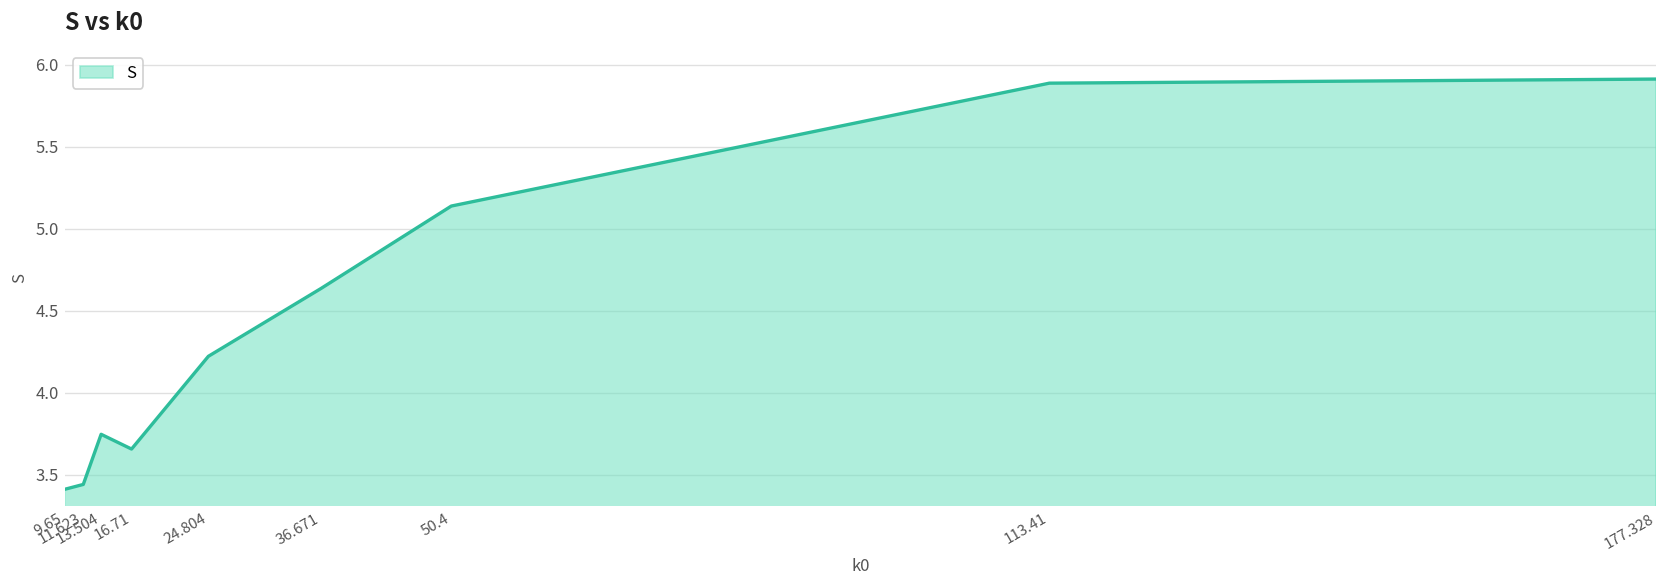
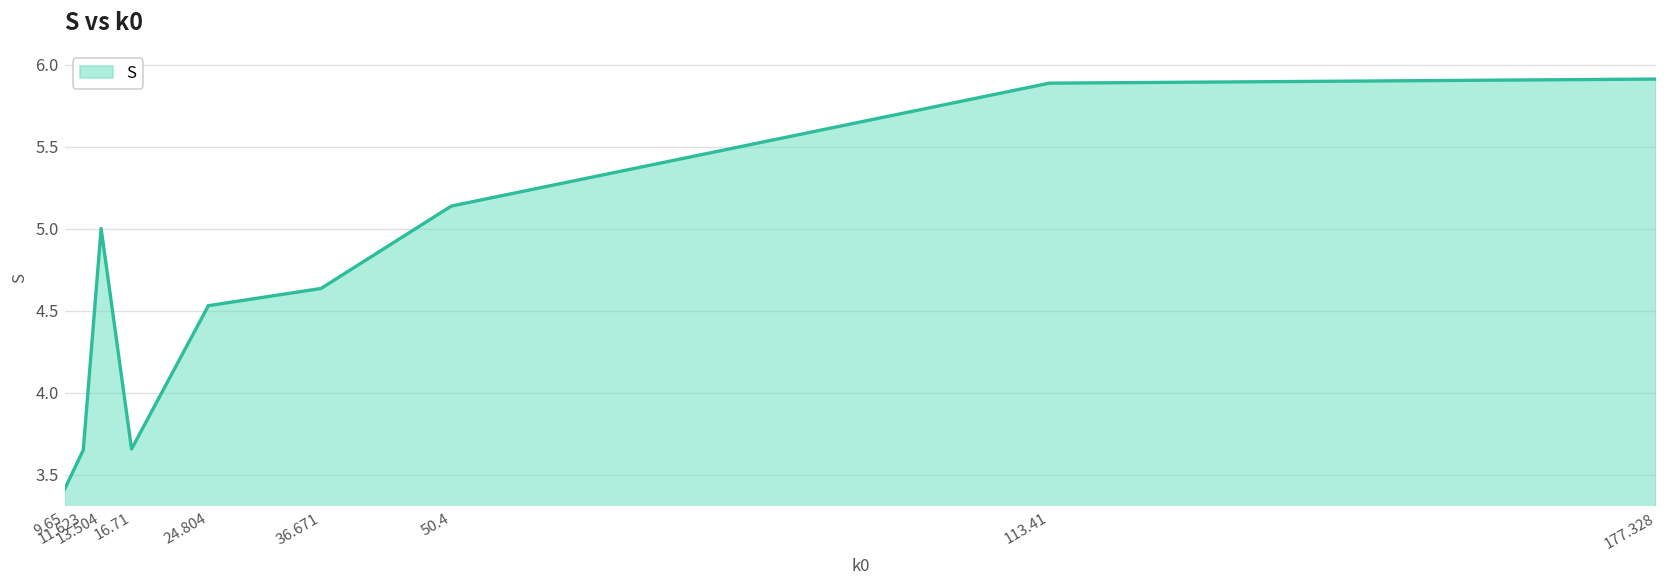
  {
    "9.65": 3.41,
-   "11.623": 3.44,
-   "13.504": 3.75,
+   "11.623": 3.65,
+   "13.504": 5.00,
    "16.71": 3.66,
-   "24.804": 4.22,
+   "24.804": 4.53,
    "36.671": 4.64,
    "50.4": 5.14,
    "113.41": 5.89,
    "177.328": 5.91
  }
